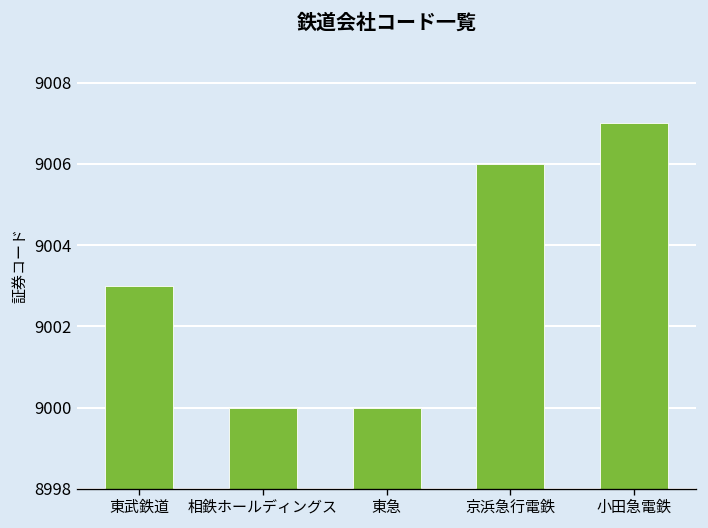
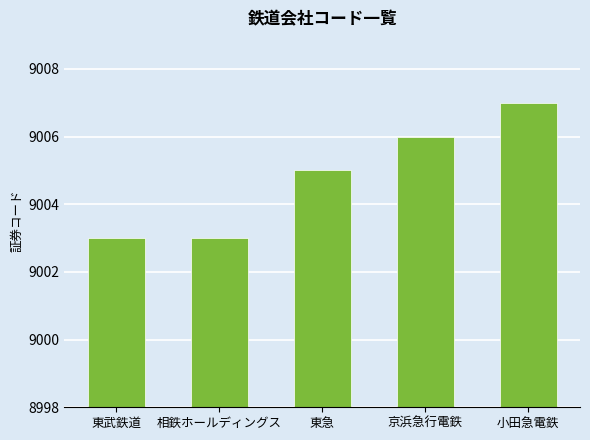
  {
    "東武鉄道": 9003,
-   "相鉄ホールディングス": 9000,
-   "東急": 9000,
+   "相鉄ホールディングス": 9003,
+   "東急": 9005,
    "京浜急行電鉄": 9006,
    "小田急電鉄": 9007
  }
